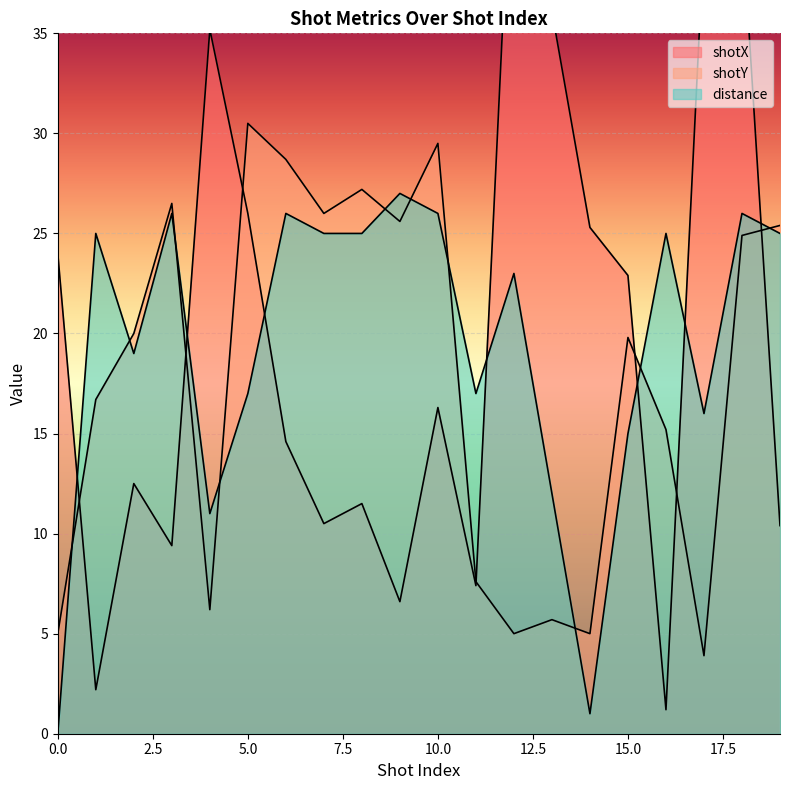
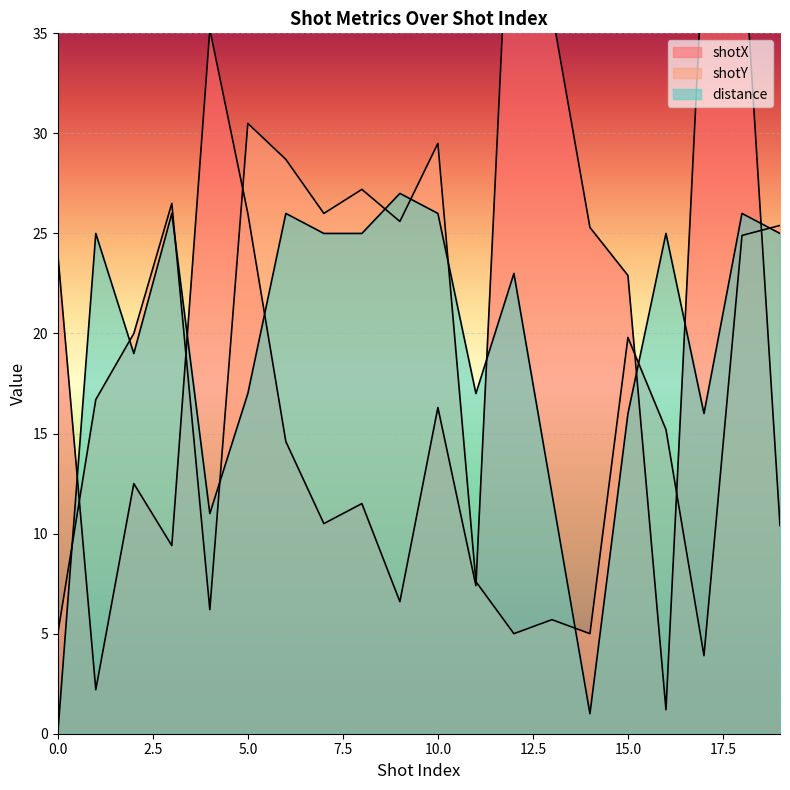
  {
    "distance": {
      "0.0": 0,
      "5.0": 17,
      "10.0": 26,
-     "15.0": 15
+     "15.0": 16
    }
  }
